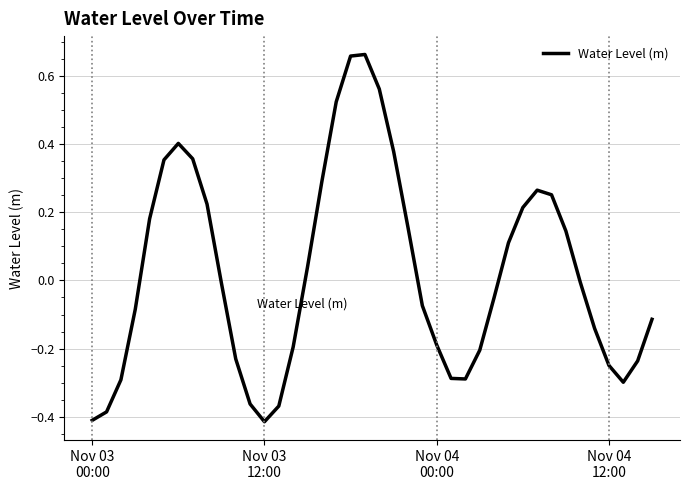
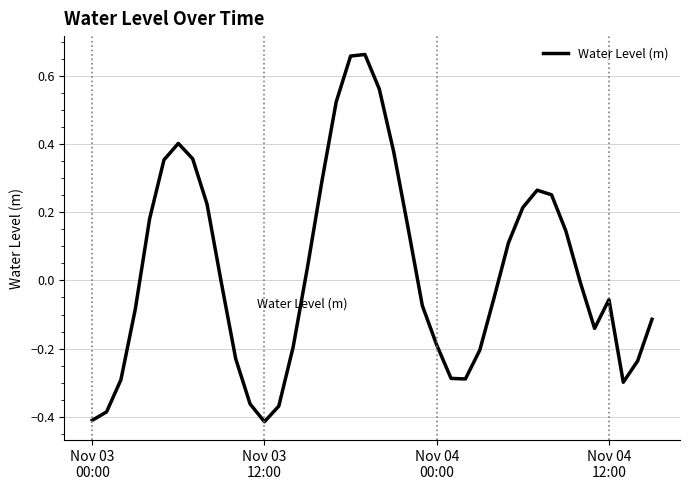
  {
    "Nov 03 00:00": -0.41,
    "Nov 03 12:00": -0.41,
    "Nov 04 00:00": -0.19,
-   "Nov 04 12:00": -0.25
+   "Nov 04 12:00": -0.06
  }
